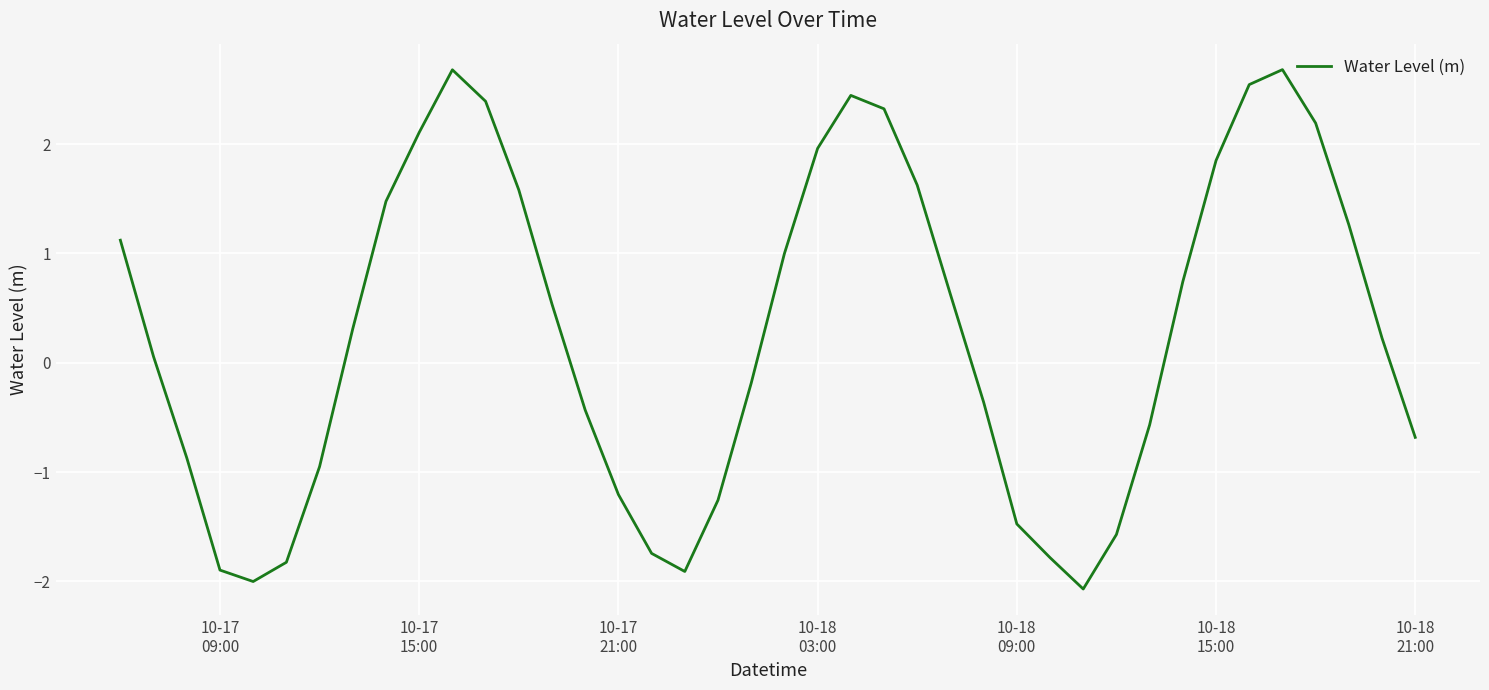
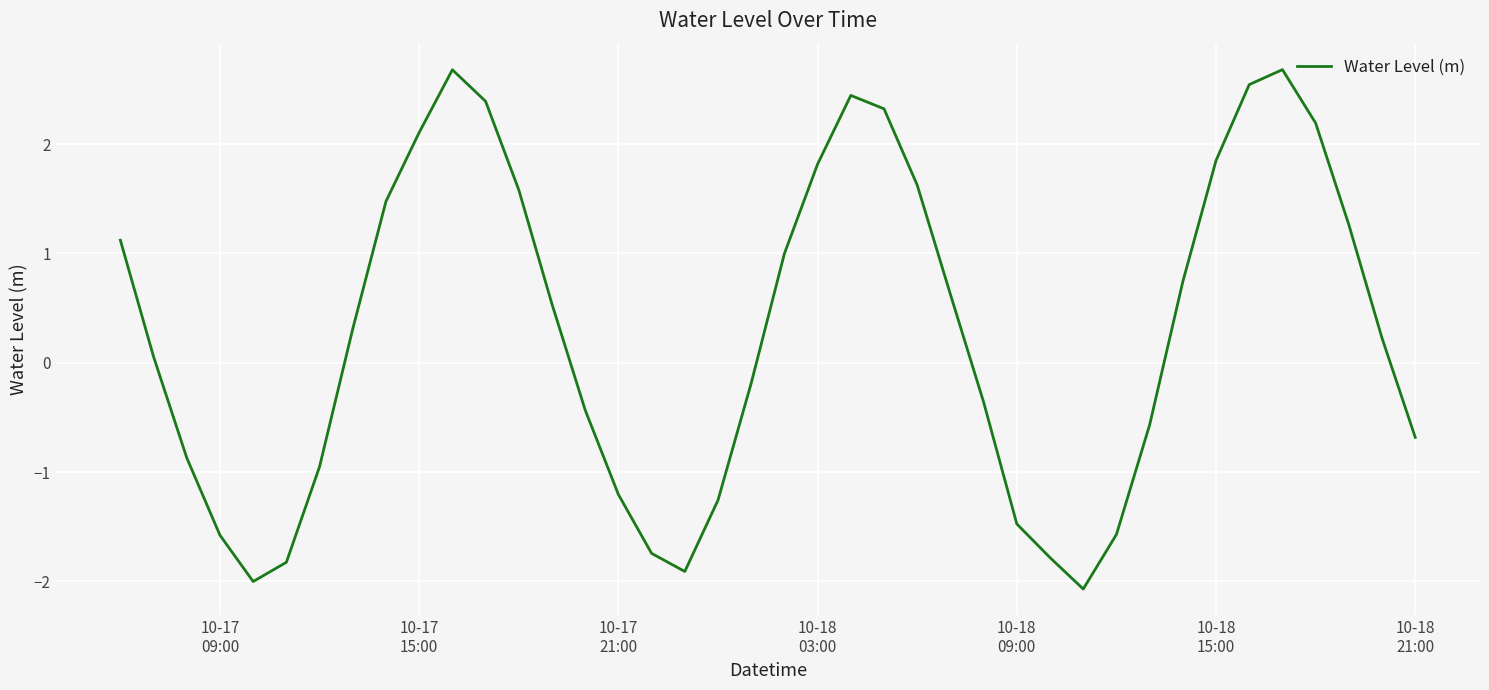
  {
-   "10-17 09:00": -1.90,
+   "10-17 09:00": -1.58,
    "10-17 15:00": 2.11,
    "10-17 21:00": -1.21,
-   "10-18 03:00": 1.96,
+   "10-18 03:00": 1.82,
    "10-18 09:00": -1.47,
    "10-18 15:00": 1.85,
    "10-18 21:00": -0.68
  }
